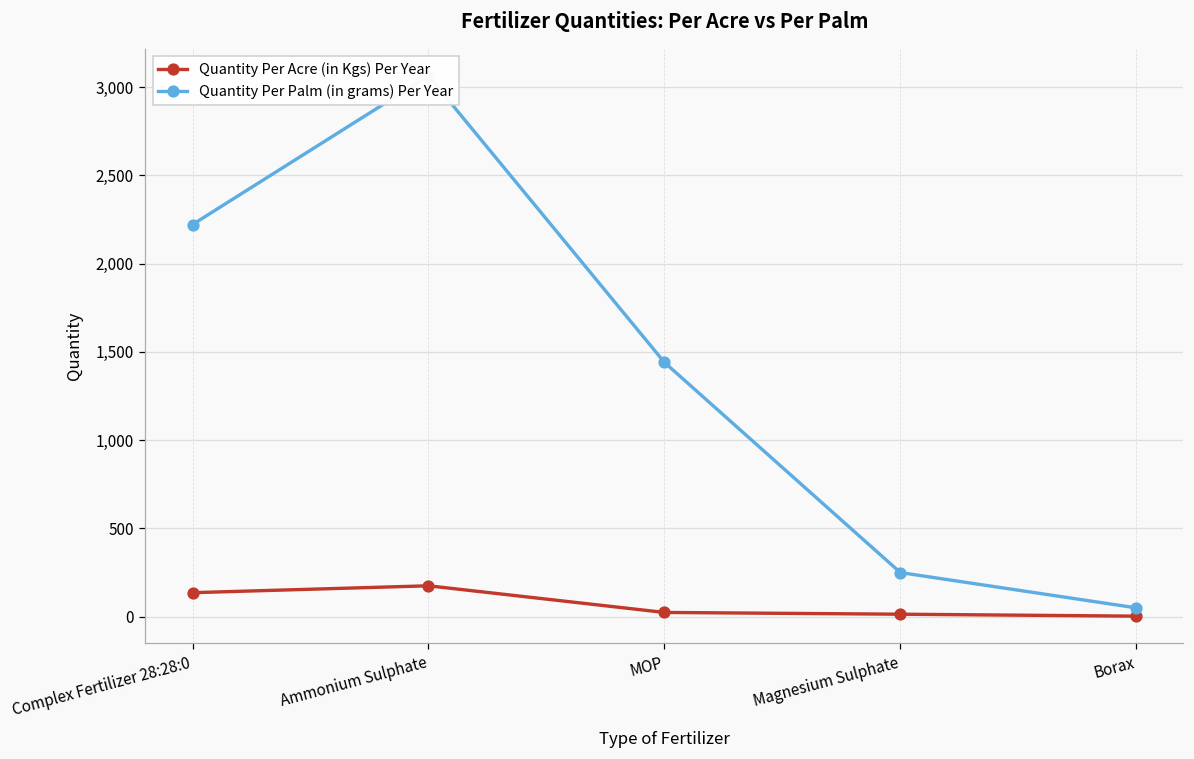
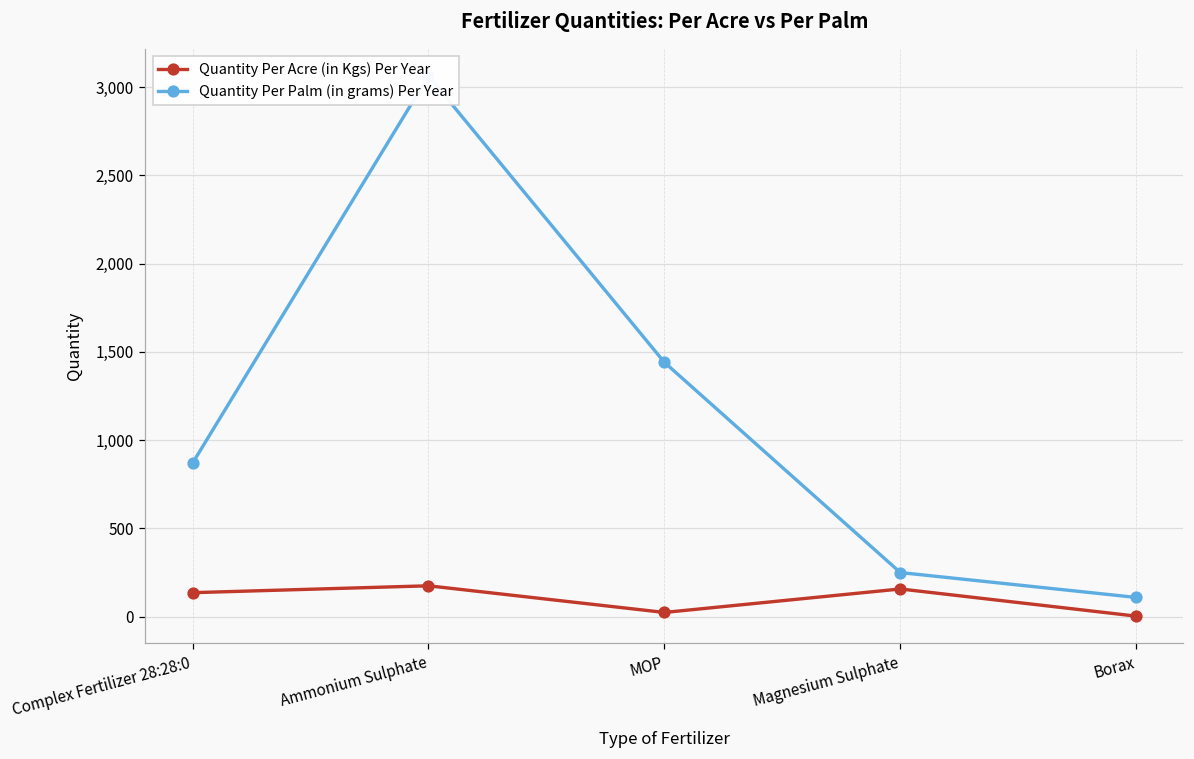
  {
    "Quantity Per Acre (in Kgs) Per Year": {
      "Complex Fertilizer 28:28:0": "140",
      "Ammonium Sulphate": "180",
      "MOP": "20",
-     "Magnesium Sulphate": "10",
+     "Magnesium Sulphate": "160",
      "Borax": "0"
    },
    "Quantity Per Palm (in grams) Per Year": {
-     "Complex Fertilizer 28:28:0": "2,220",
+     "Complex Fertilizer 28:28:0": "870",
      "MOP": "1,440",
      "Magnesium Sulphate": "250",
-     "Borax": "50"
+     "Borax": "110"
    }
  }
